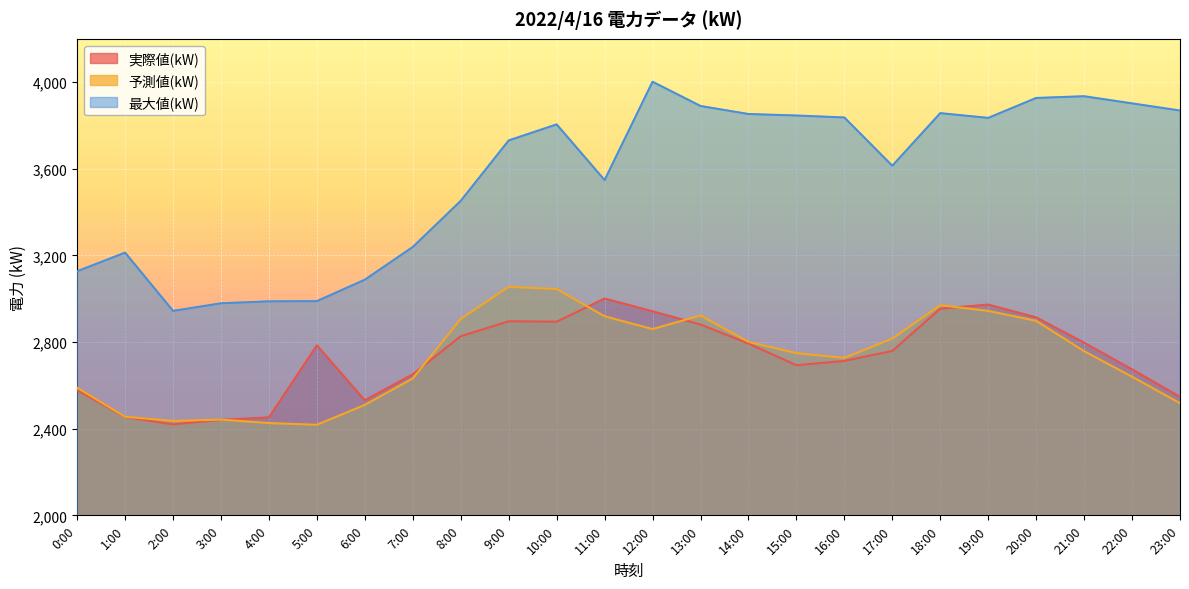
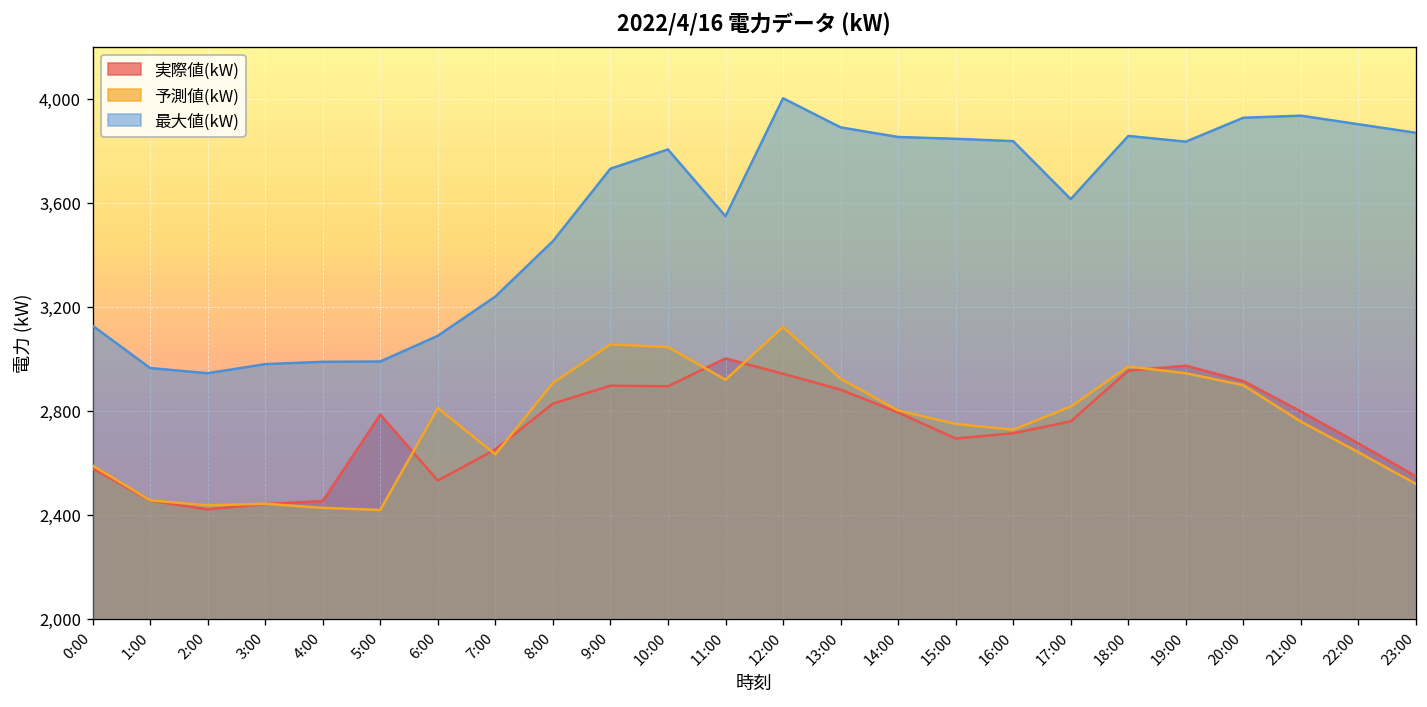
  {
    "実際値(kW)": {
      "2:00": "2,420",
      "4:00": "2,450",
      "5:00": "2,790",
      "6:00": "2,530",
      "7:00": "2,650",
      "8:00": "2,830",
      "9:00": "2,900",
      "10:00": "2,890",
      "11:00": "3,000",
      "12:00": "2,940",
      "13:00": "2,880",
      "15:00": "2,690",
      "16:00": "2,710",
      "17:00": "2,760",
      "18:00": "2,950",
      "19:00": "2,970",
      "20:00": "2,910",
      "21:00": "2,800",
      "22:00": "2,670",
      "23:00": "2,550"
    },
    "予測値(kW)": {
      "2:00": "2,440",
      "4:00": "2,430",
      "5:00": "2,420",
-     "6:00": "2,510",
+     "6:00": "2,810",
      "7:00": "2,630",
      "8:00": "2,910",
      "9:00": "3,060",
      "10:00": "3,050",
      "11:00": "2,920",
-     "12:00": "2,860",
+     "12:00": "3,120",
      "13:00": "2,920",
      "15:00": "2,750",
      "16:00": "2,730",
      "17:00": "2,820",
      "18:00": "2,970",
      "19:00": "2,940",
      "20:00": "2,900",
      "21:00": "2,760",
      "22:00": "2,640",
      "23:00": "2,520"
    },
    "最大値(kW)": {
      "0:00": "3,130",
-     "1:00": "3,210",
+     "1:00": "2,960",
      "2:00": "2,940",
      "3:00": "2,980",
      "4:00": "2,990",
      "5:00": "2,990",
      "6:00": "3,090",
      "7:00": "3,240",
      "8:00": "3,450",
      "9:00": "3,730",
      "10:00": "3,810",
      "11:00": "3,550",
      "12:00": "4,000",
      "13:00": "3,890",
      "14:00": "3,850",
      "15:00": "3,850",
      "16:00": "3,840",
      "17:00": "3,610",
      "18:00": "3,860",
      "19:00": "3,840",
      "20:00": "3,930",
      "21:00": "3,940",
      "22:00": "3,900",
      "23:00": "3,870"
    }
  }
